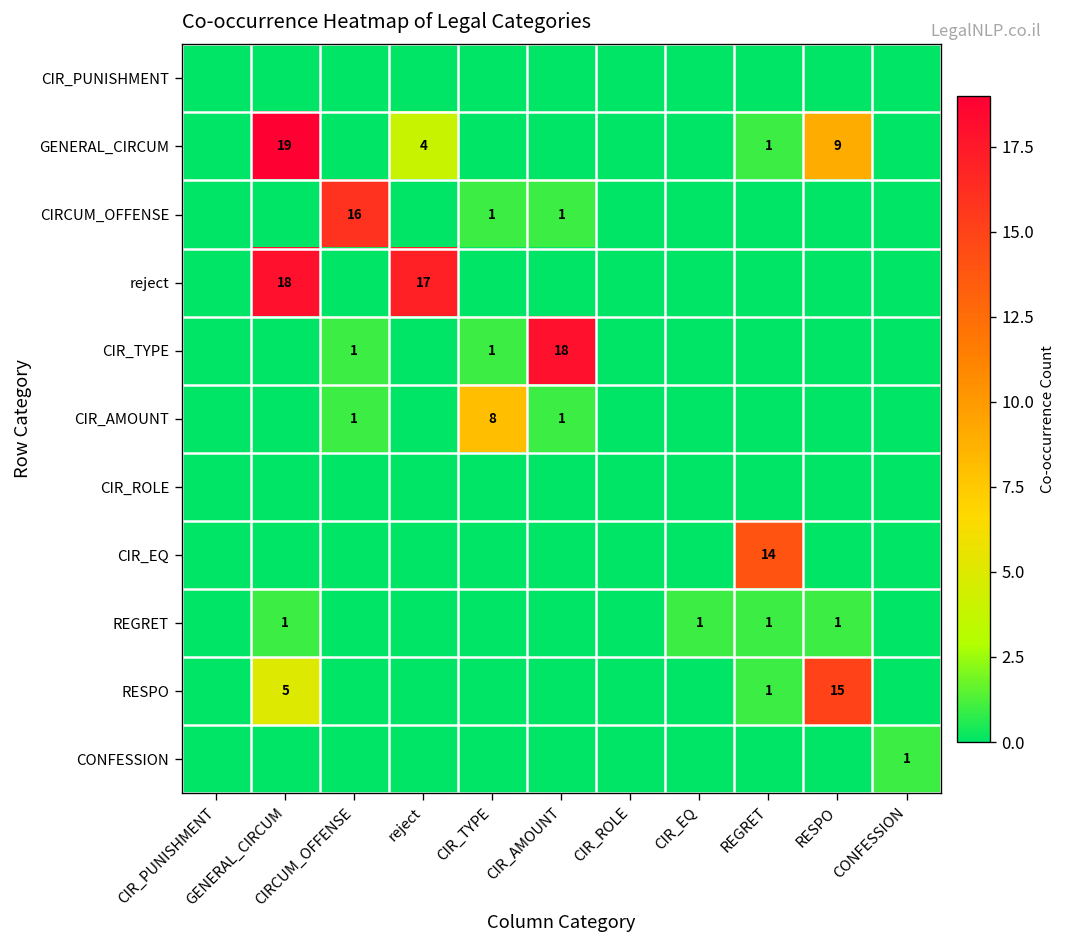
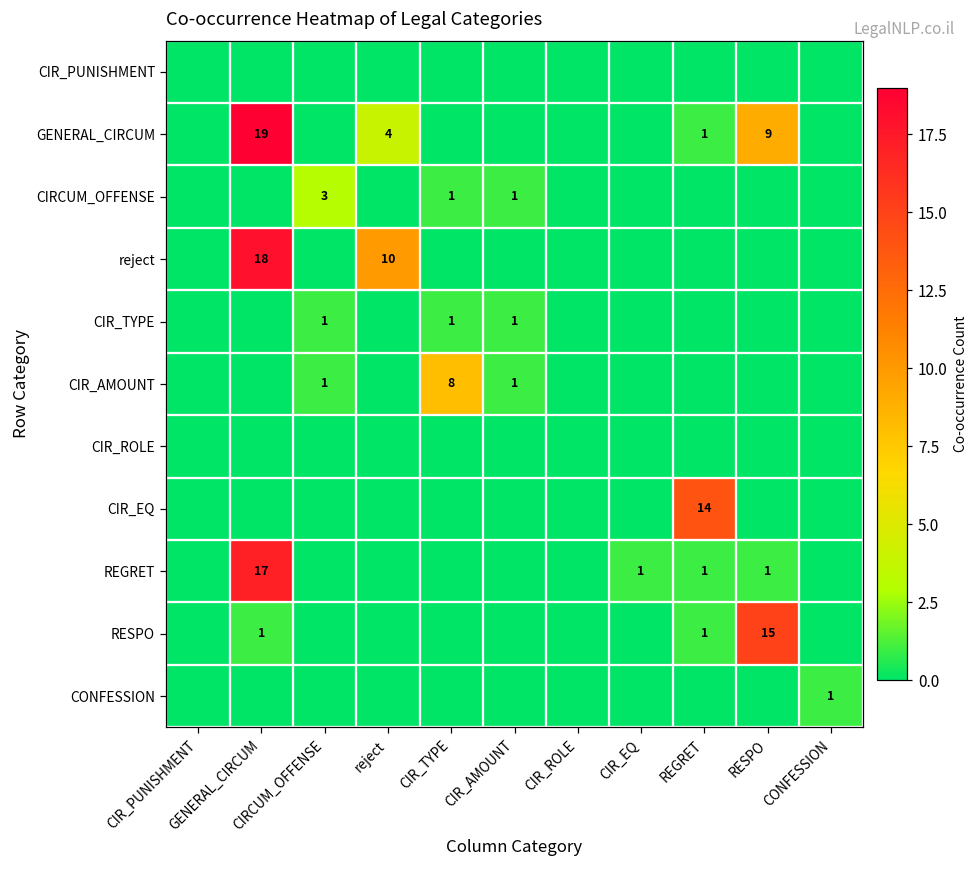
  {
    "GENERAL_CIRCUM": {
      "GENERAL_CIRCUM": 19,
      "reject": 4,
      "REGRET": 1,
      "RESPO": 9
    },
    "CIRCUM_OFFENSE": {
-     "CIRCUM_OFFENSE": 16,
+     "CIRCUM_OFFENSE": 3,
      "CIR_TYPE": 1,
      "CIR_AMOUNT": 1
    },
    "reject": {
      "GENERAL_CIRCUM": 18,
-     "reject": 17
+     "reject": 10
    },
    "CIR_TYPE": {
      "CIRCUM_OFFENSE": 1,
      "CIR_TYPE": 1,
-     "CIR_AMOUNT": 18
+     "CIR_AMOUNT": 1
    },
    "CIR_AMOUNT": {
      "CIRCUM_OFFENSE": 1,
      "CIR_TYPE": 8,
      "CIR_AMOUNT": 1
    },
    "CIR_EQ": {
      "REGRET": 14
    },
    "REGRET": {
-     "GENERAL_CIRCUM": 1,
+     "GENERAL_CIRCUM": 17,
      "CIR_EQ": 1,
      "REGRET": 1,
      "RESPO": 1
    },
    "RESPO": {
-     "GENERAL_CIRCUM": 5,
+     "GENERAL_CIRCUM": 1,
      "REGRET": 1,
      "RESPO": 15
    },
    "CONFESSION": {
      "CONFESSION": 1
    }
  }
